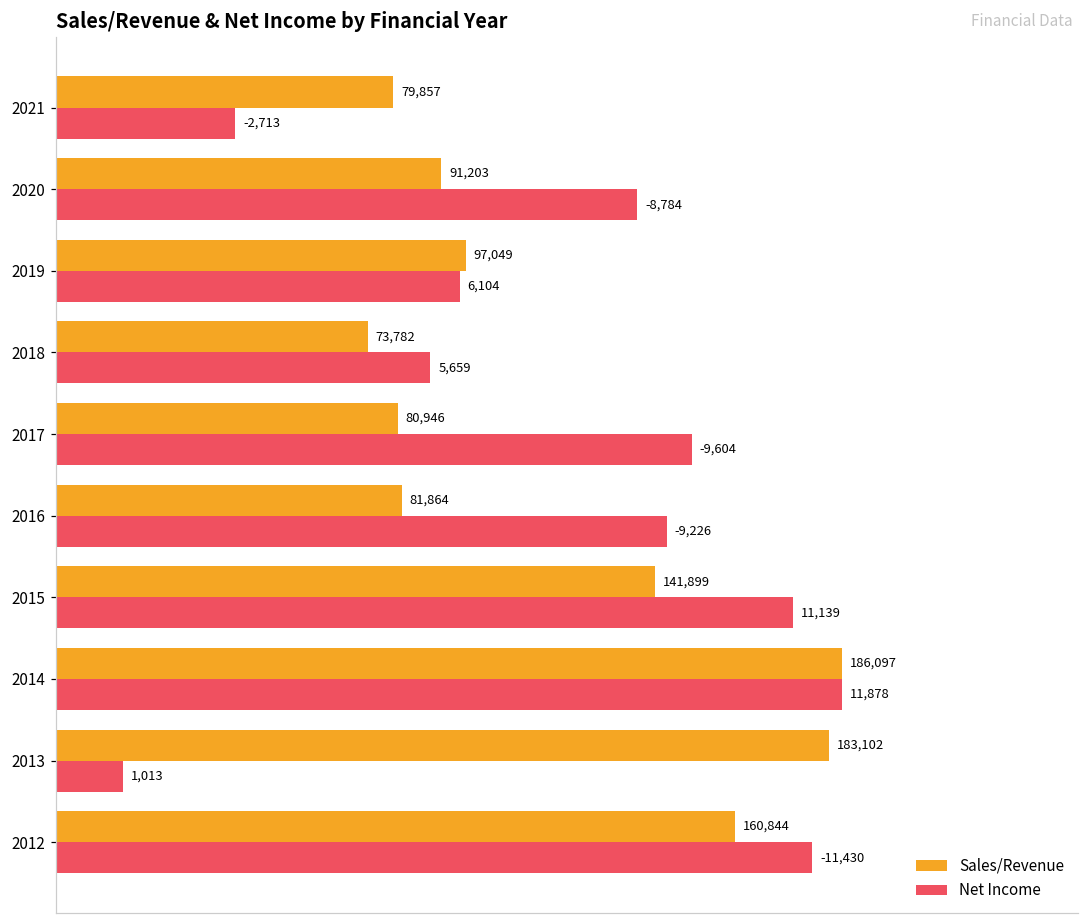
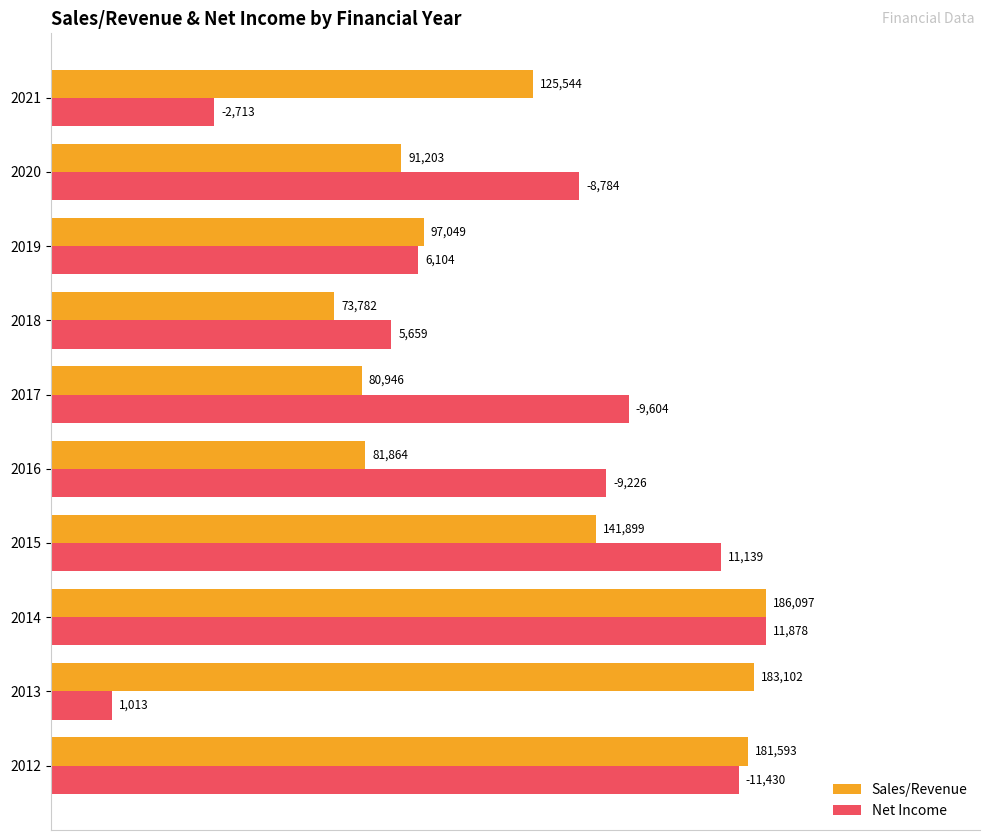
  {
    "Sales/Revenue": {
-     "2021": "79,857",
-     "2012": "160,844"
+     "2021": "125,544",
+     "2012": "181,593"
    }
  }
